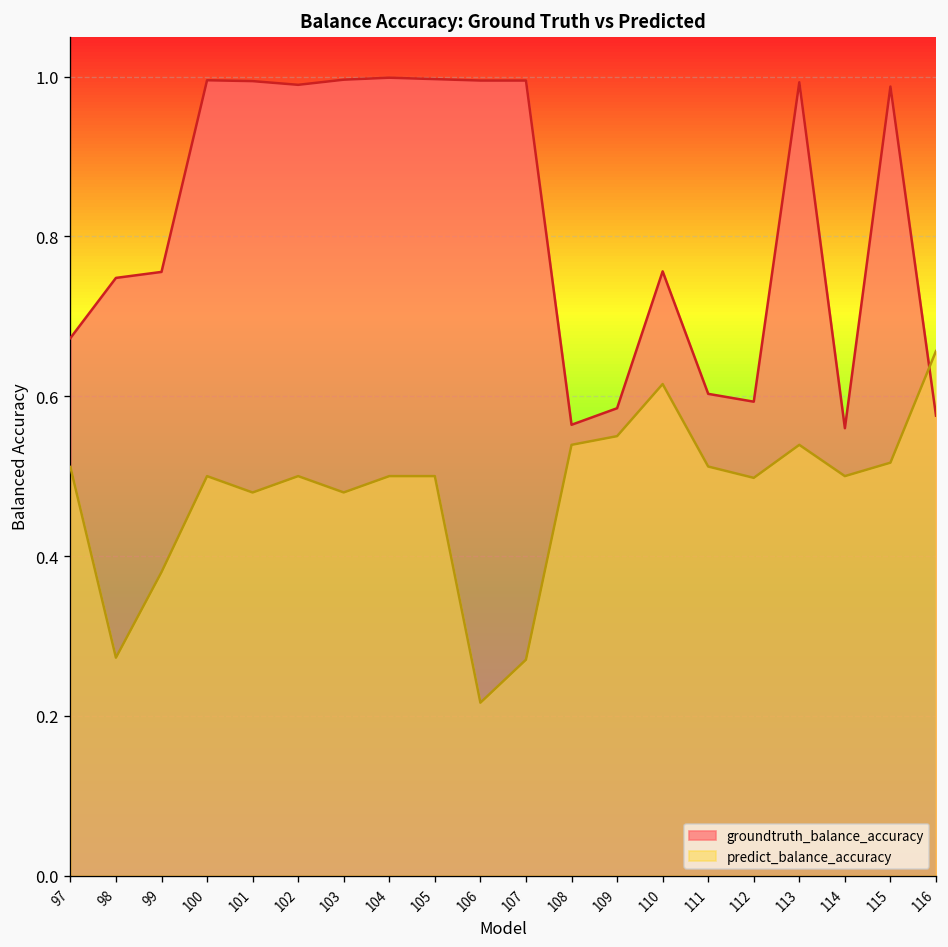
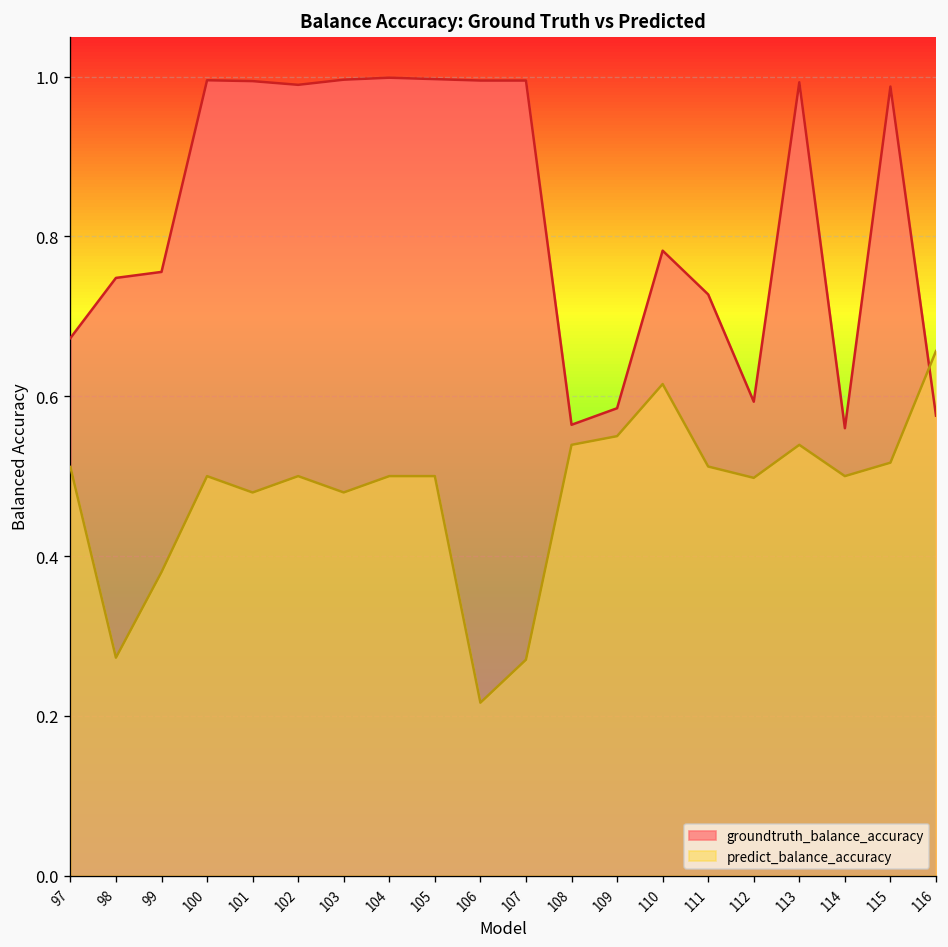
  {
    "groundtruth_balance_accuracy": {
      "97": 0.67,
      "98": 0.75,
      "99": 0.76,
      "100": 1.00,
      "101": 0.99,
      "102": 0.99,
      "103": 1.00,
      "104": 1.00,
      "105": 1.00,
      "106": 1.00,
      "107": 1.00,
      "108": 0.56,
      "109": 0.58,
-     "110": 0.76,
-     "111": 0.60,
+     "110": 0.78,
+     "111": 0.73,
      "112": 0.59,
      "113": 0.99,
      "114": 0.56,
      "115": 0.99,
      "116": 0.58
    },
    "predict_balance_accuracy": {
      "97": 0.51,
      "98": 0.27,
      "99": 0.38,
      "100": 0.50,
      "101": 0.48,
      "102": 0.50,
      "103": 0.48,
      "104": 0.50,
      "105": 0.50,
      "106": 0.22,
      "107": 0.27,
      "108": 0.54,
      "109": 0.55,
      "110": 0.62,
      "111": 0.51,
      "112": 0.50,
      "113": 0.54,
      "114": 0.50,
      "115": 0.52,
      "116": 0.66
    }
  }
